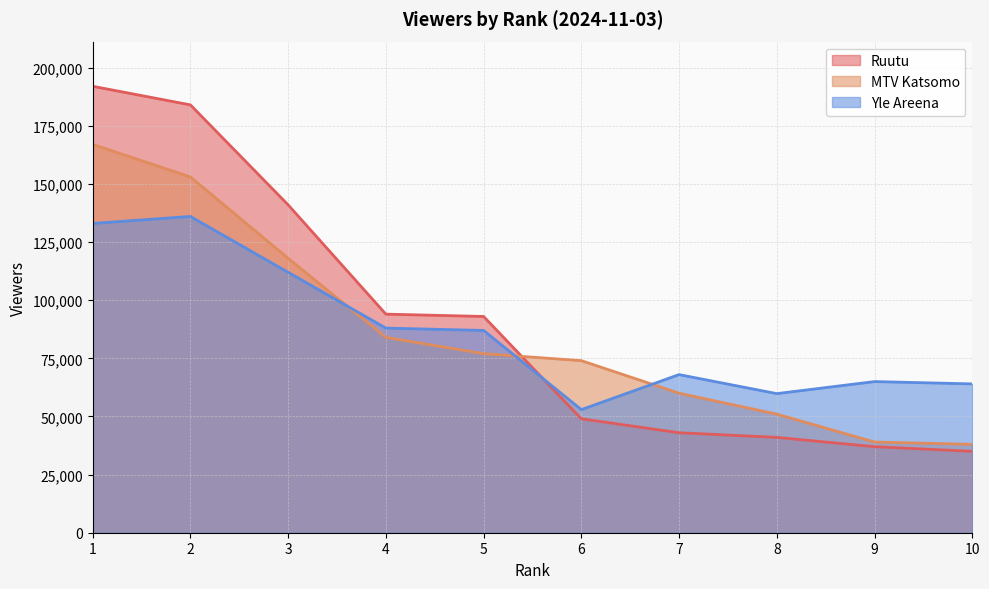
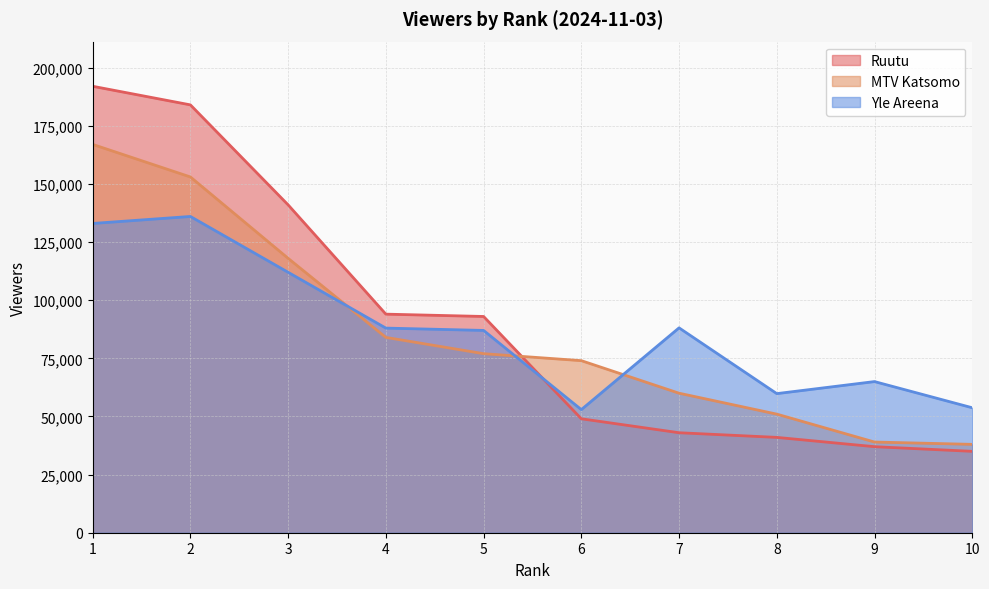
  {
    "Yle Areena": {
      "1": "133,000",
      "2": "136,000",
      "3": "112,000",
      "4": "88,000",
      "5": "87,000",
      "6": "53,000",
-     "7": "68,000",
+     "7": "88,000",
      "8": "60,000",
      "9": "65,000",
-     "10": "64,000"
+     "10": "54,000"
    }
  }
